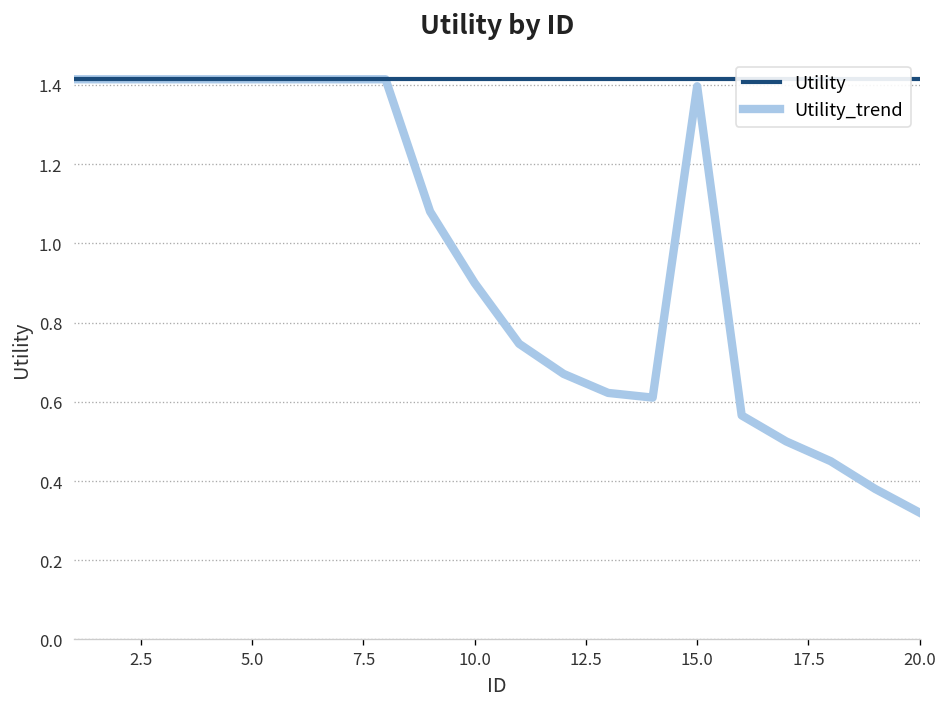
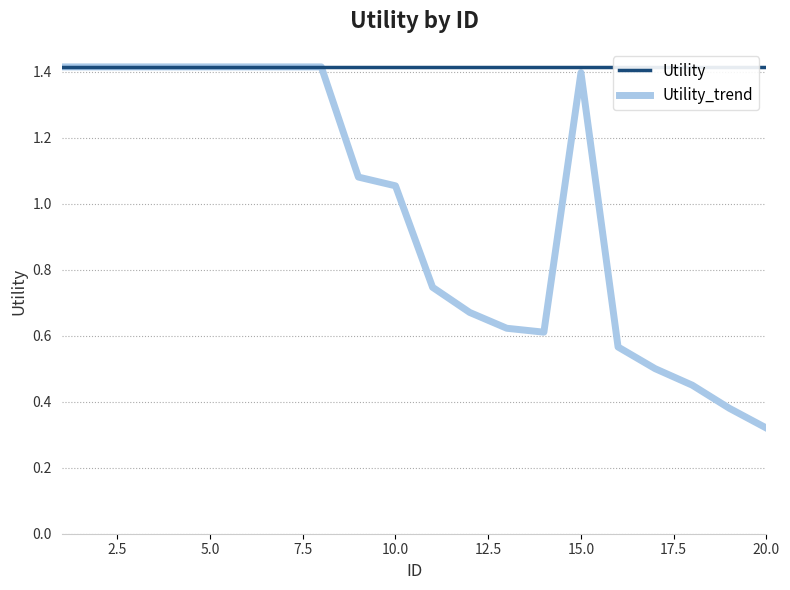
  {
    "Utility": {
      "10.0": 1.41,
      "15.0": 1.41,
      "20.0": 1.41
    },
    "Utility_trend": {
-     "10.0": 0.90,
+     "10.0": 1.05,
      "15.0": 1.40,
      "20.0": 0.32
    }
  }
